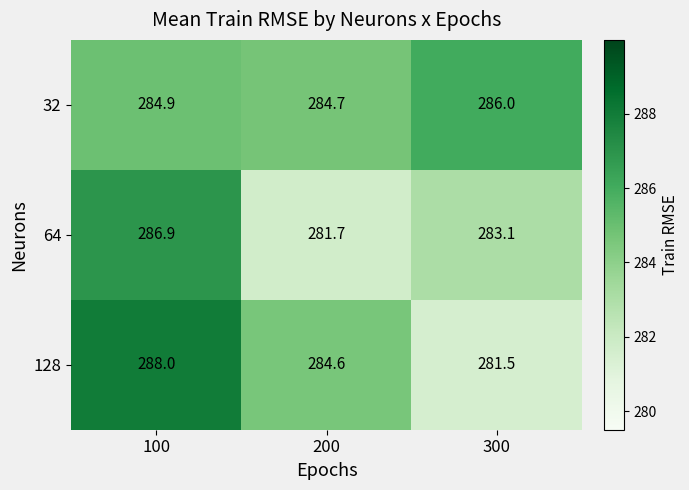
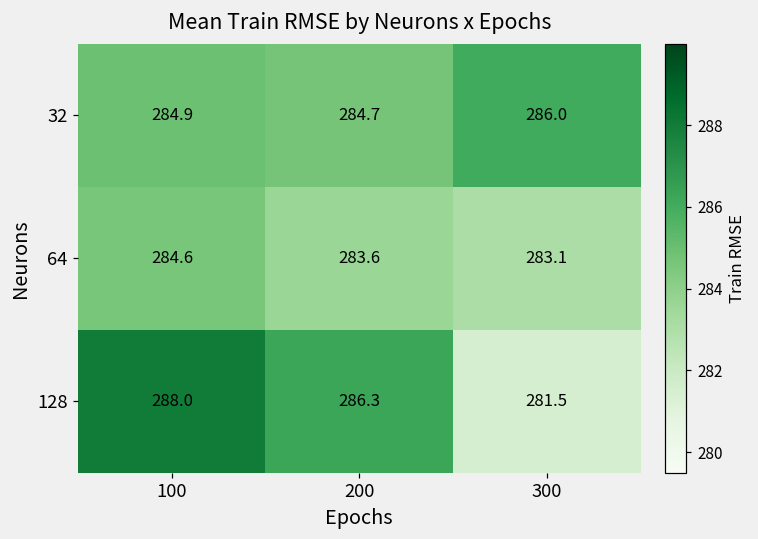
  {
    "32": {
      "100": 284.9,
      "200": 284.7,
      "300": 286.0
    },
    "64": {
-     "100": 286.9,
-     "200": 281.7,
+     "100": 284.6,
+     "200": 283.6,
      "300": 283.1
    },
    "128": {
      "100": 288.0,
-     "200": 284.6,
+     "200": 286.3,
      "300": 281.5
    }
  }
